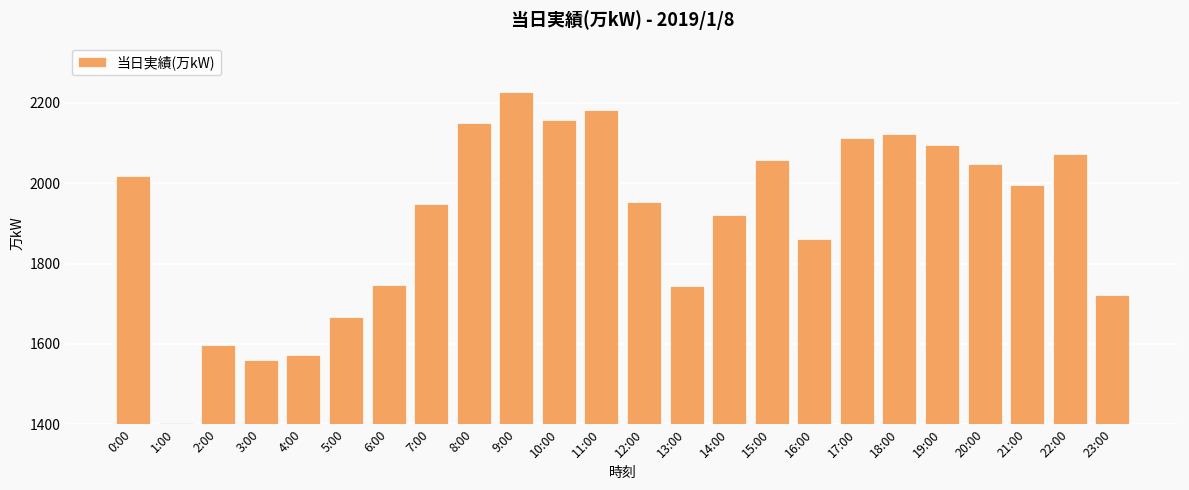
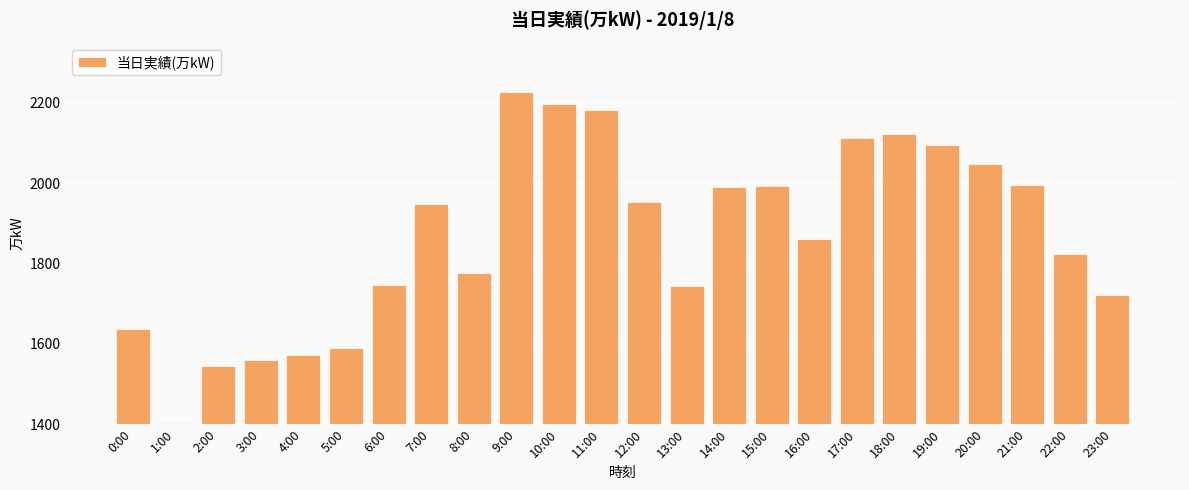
  {
-   "0:00": 2020,
+   "0:00": 1640,
    "1:00": 1400,
-   "2:00": 1600,
+   "2:00": 1540,
    "3:00": 1560,
    "4:00": 1570,
-   "5:00": 1670,
+   "5:00": 1590,
    "6:00": 1750,
    "7:00": 1950,
-   "8:00": 2150,
+   "8:00": 1780,
    "9:00": 2230,
-   "10:00": 2160,
+   "10:00": 2200,
    "11:00": 2180,
    "12:00": 1950,
    "13:00": 1740,
-   "14:00": 1920,
-   "15:00": 2060,
+   "14:00": 1990,
+   "15:00": 1990,
    "16:00": 1860,
    "17:00": 2110,
    "18:00": 2120,
    "19:00": 2100,
    "20:00": 2050,
    "21:00": 2000,
-   "22:00": 2070,
+   "22:00": 1820,
    "23:00": 1720
  }
